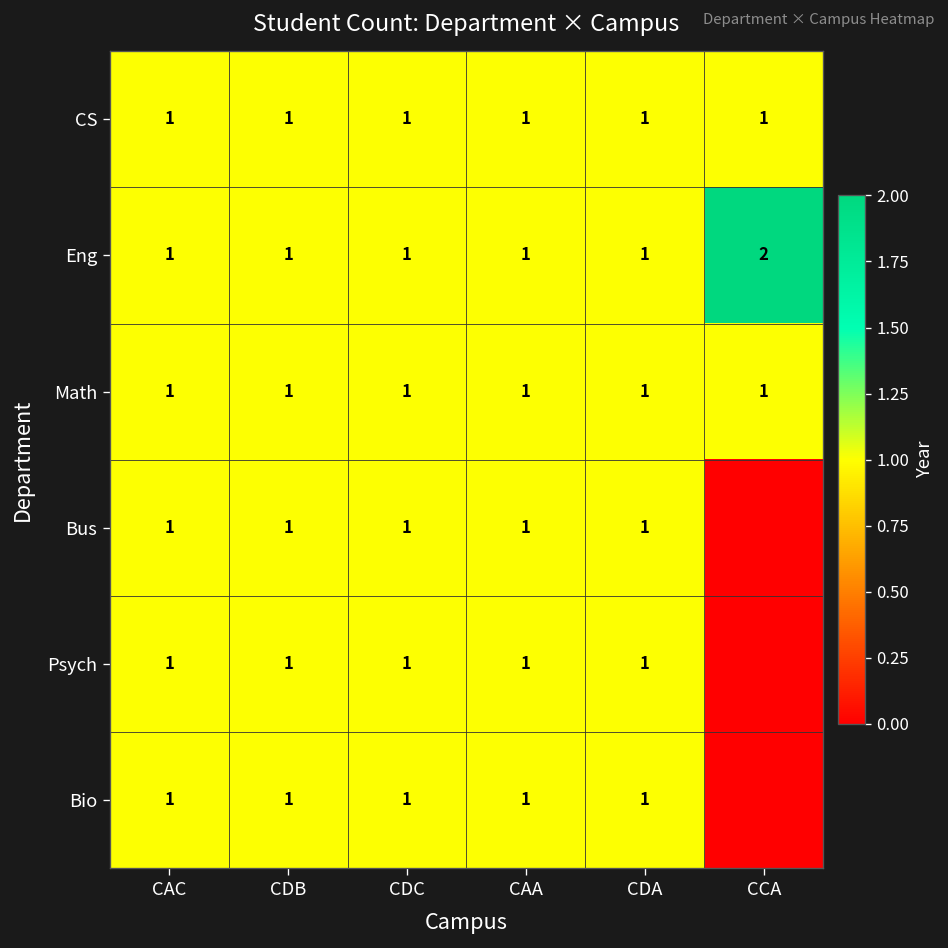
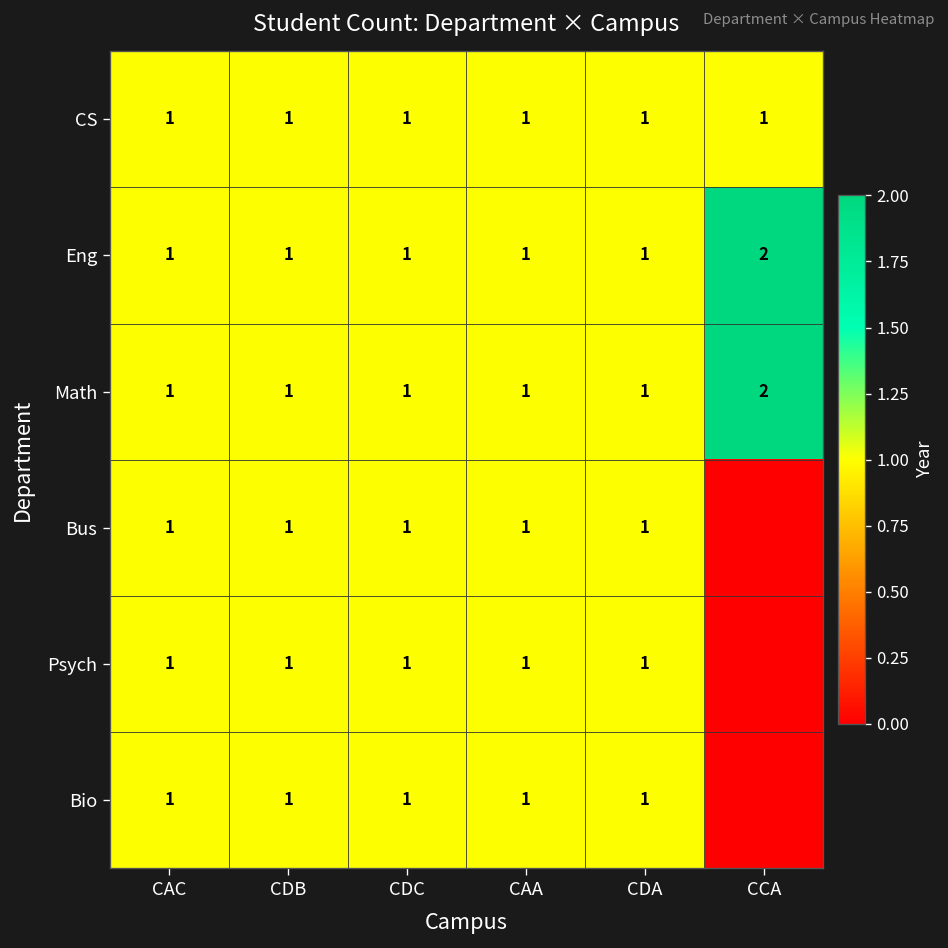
  {
    "CS": {
      "CAC": 1,
      "CDB": 1,
      "CDC": 1,
      "CAA": 1,
      "CDA": 1,
      "CCA": 1
    },
    "Eng": {
      "CAC": 1,
      "CDB": 1,
      "CDC": 1,
      "CAA": 1,
      "CDA": 1,
      "CCA": 2
    },
    "Math": {
      "CAC": 1,
      "CDB": 1,
      "CDC": 1,
      "CAA": 1,
      "CDA": 1,
-     "CCA": 1
+     "CCA": 2
    },
    "Bus": {
      "CAC": 1,
      "CDB": 1,
      "CDC": 1,
      "CAA": 1,
      "CDA": 1
    },
    "Psych": {
      "CAC": 1,
      "CDB": 1,
      "CDC": 1,
      "CAA": 1,
      "CDA": 1
    },
    "Bio": {
      "CAC": 1,
      "CDB": 1,
      "CDC": 1,
      "CAA": 1,
      "CDA": 1
    }
  }
